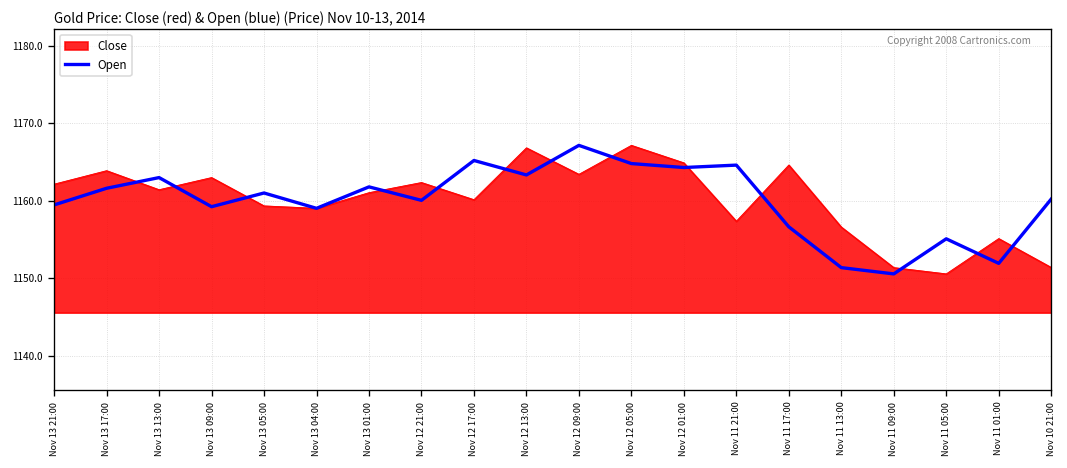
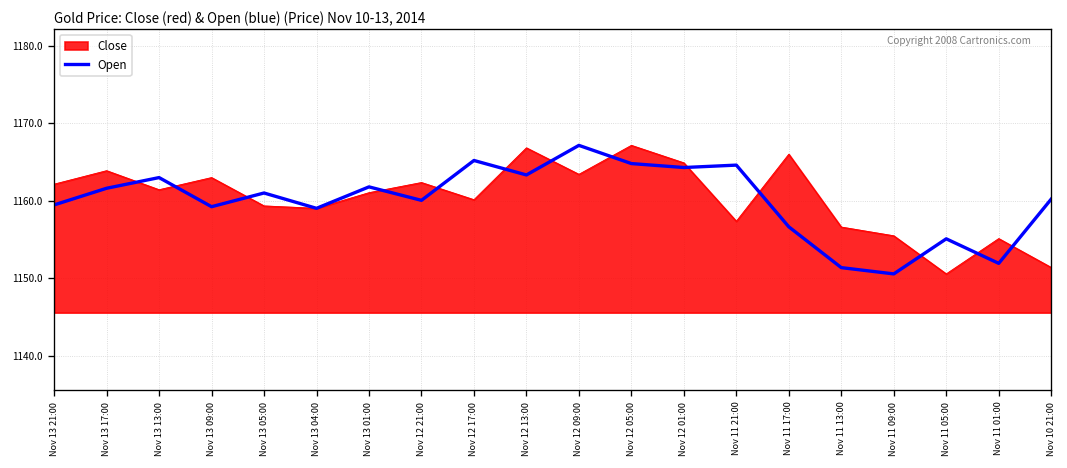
  {
    "Close": {
      "Nov 13 21:00": 1162,
      "Nov 13 17:00": 1164,
      "Nov 13 13:00": 1161,
      "Nov 13 09:00": 1163,
      "Nov 13 05:00": 1159,
      "Nov 13 01:00": 1161,
      "Nov 12 21:00": 1162,
      "Nov 12 17:00": 1160,
      "Nov 12 13:00": 1167,
      "Nov 12 09:00": 1163,
      "Nov 12 05:00": 1167,
      "Nov 12 01:00": 1165,
      "Nov 11 21:00": 1157,
-     "Nov 11 17:00": 1165,
+     "Nov 11 17:00": 1166,
      "Nov 11 13:00": 1157,
-     "Nov 11 09:00": 1151,
+     "Nov 11 09:00": 1155,
      "Nov 11 05:00": 1151,
      "Nov 11 01:00": 1155,
      "Nov 10 21:00": 1151
    },
    "Open": {
      "Nov 13 21:00": 1159,
      "Nov 13 17:00": 1162,
      "Nov 13 13:00": 1163,
      "Nov 13 09:00": 1159,
      "Nov 13 05:00": 1161,
      "Nov 13 01:00": 1162,
      "Nov 12 21:00": 1160,
      "Nov 12 17:00": 1165,
      "Nov 12 13:00": 1163,
      "Nov 12 09:00": 1167,
      "Nov 12 05:00": 1165,
      "Nov 12 01:00": 1164,
      "Nov 11 21:00": 1165,
      "Nov 11 17:00": 1157,
      "Nov 11 13:00": 1151,
      "Nov 11 09:00": 1151,
      "Nov 11 05:00": 1155,
      "Nov 11 01:00": 1152,
      "Nov 10 21:00": 1160
    }
  }
